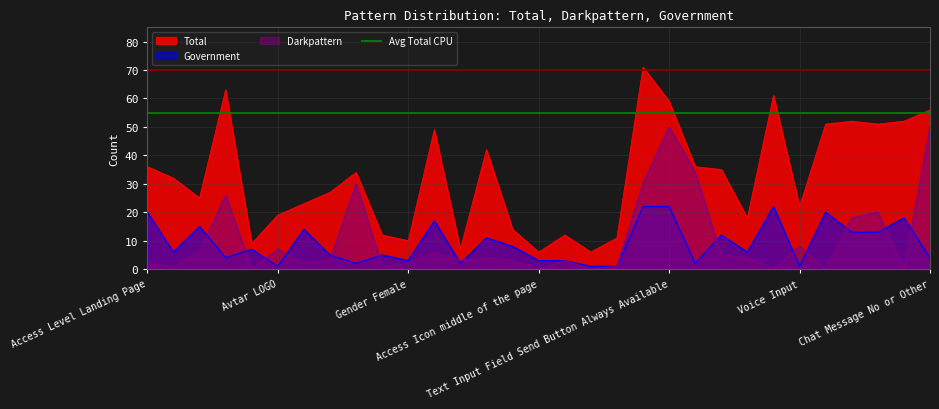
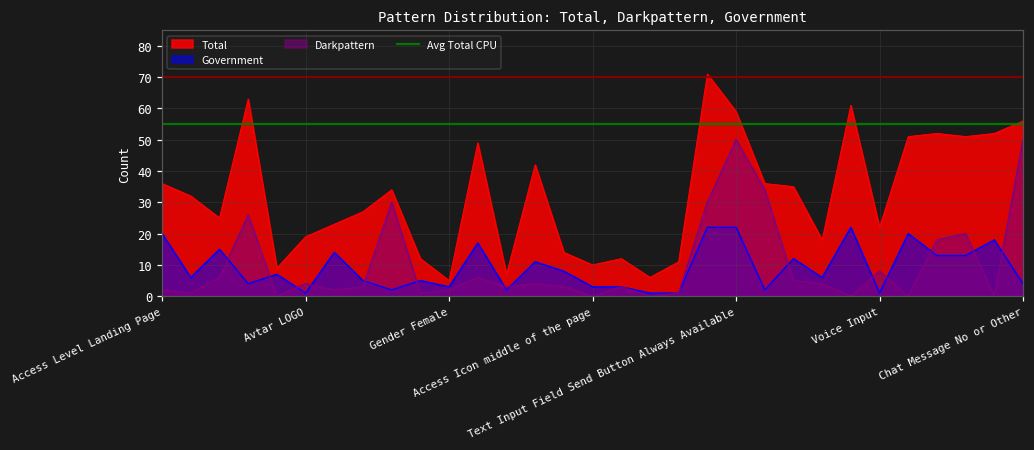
  {
    "Total": {
      "Access Level Landing Page": 36,
      "Avtar LOGO": 19,
-     "Gender Female": 10,
-     "Access Icon middle of the page": 6,
+     "Gender Female": 5,
+     "Access Icon middle of the page": 10,
      "Text Input Field Send Button Always Available": 59,
      "Voice Input": 22,
      "Chat Message No or Other": 56
    },
    "Government": {
      "Access Level Landing Page": 20,
      "Avtar LOGO": 1,
      "Gender Female": 3,
      "Access Icon middle of the page": 3,
      "Text Input Field Send Button Always Available": 22,
      "Voice Input": 1,
      "Chat Message No or Other": 4
    },
    "Darkpattern": {
      "Access Level Landing Page": 2,
-     "Avtar LOGO": 7,
+     "Avtar LOGO": 4,
      "Gender Female": 2,
      "Access Icon middle of the page": 0,
      "Text Input Field Send Button Always Available": 50,
      "Voice Input": 8,
      "Chat Message No or Other": 50
    }
  }
